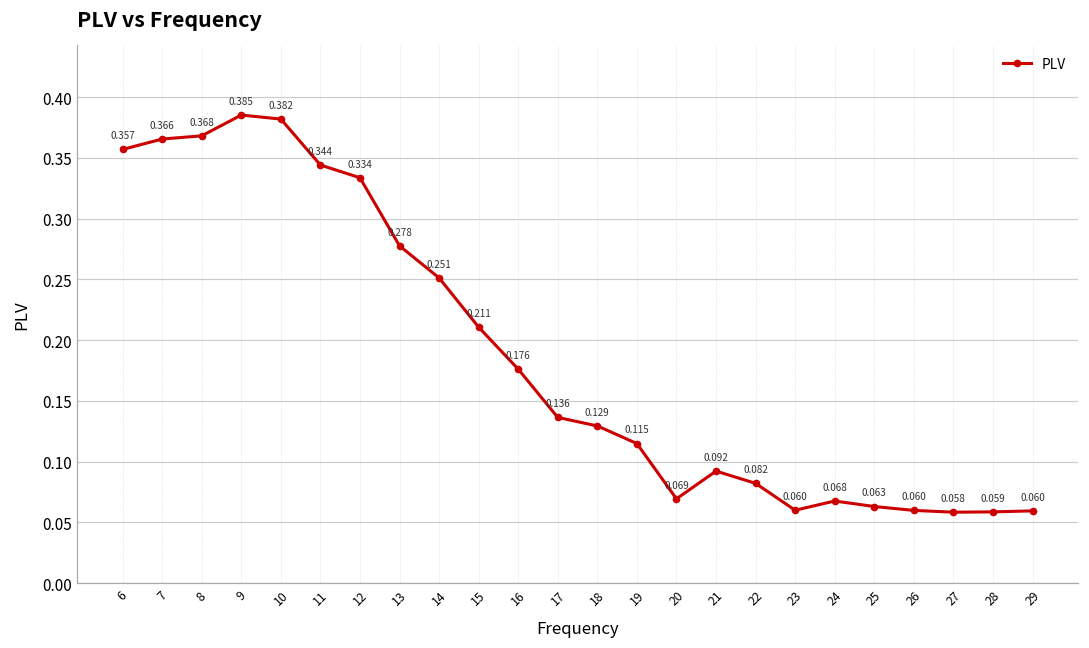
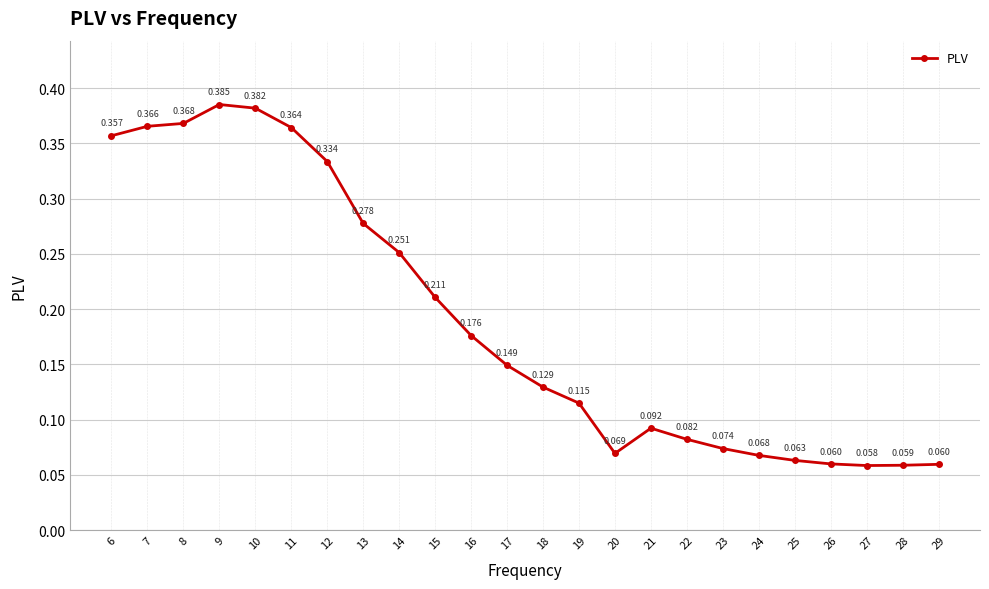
  {
    "6": 0.357,
    "7": 0.366,
    "8": 0.368,
    "9": 0.385,
    "10": 0.382,
-   "11": 0.344,
+   "11": 0.364,
    "12": 0.334,
    "13": 0.278,
    "14": 0.251,
    "15": 0.211,
    "16": 0.176,
-   "17": 0.136,
+   "17": 0.149,
    "18": 0.129,
    "19": 0.115,
    "20": 0.069,
    "21": 0.092,
    "22": 0.082,
-   "23": 0.060,
+   "23": 0.074,
    "24": 0.068,
    "25": 0.063,
    "26": 0.060,
    "27": 0.058,
    "28": 0.059,
    "29": 0.060
  }
